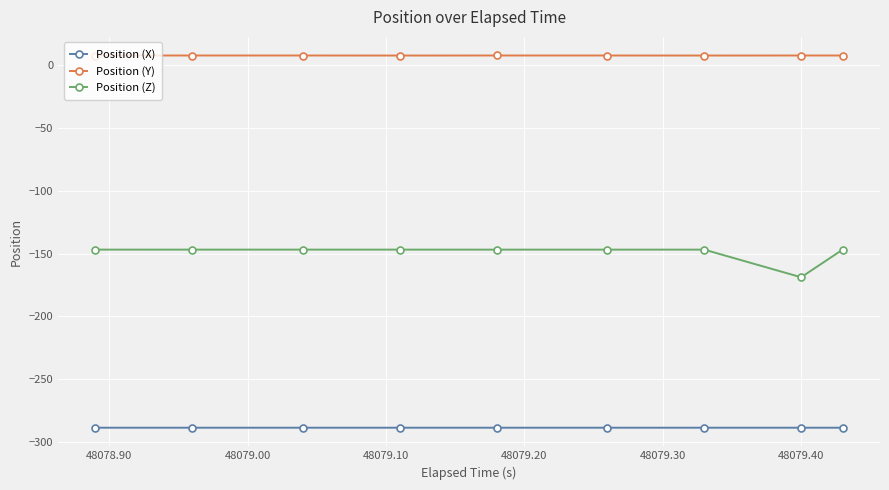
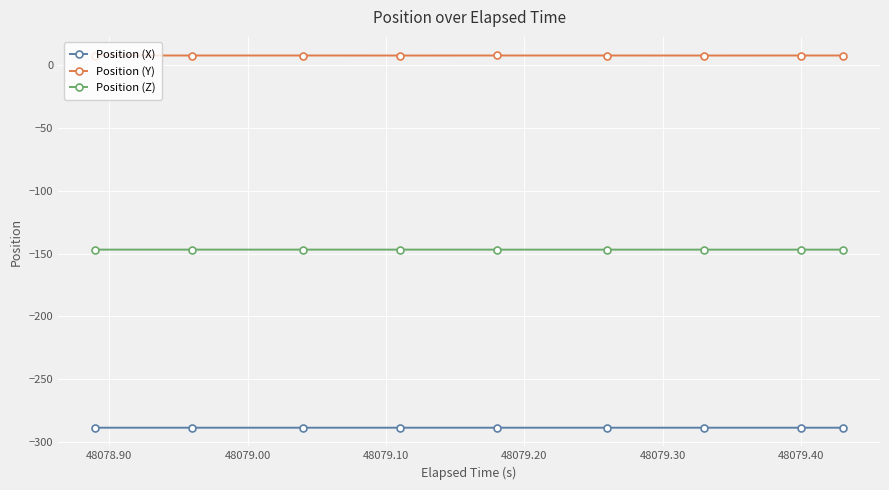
  {
    "Position (X)": {
      "48079.40": -289
    },
    "Position (Y)": {
      "48079.40": 8
    },
    "Position (Z)": {
-     "48079.40": -169
+     "48079.40": -147
    }
  }
